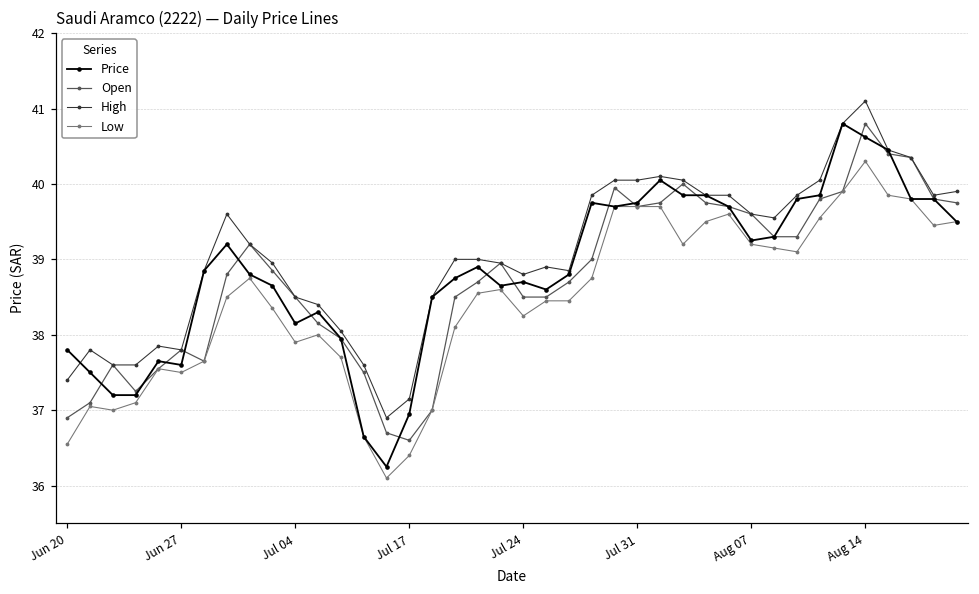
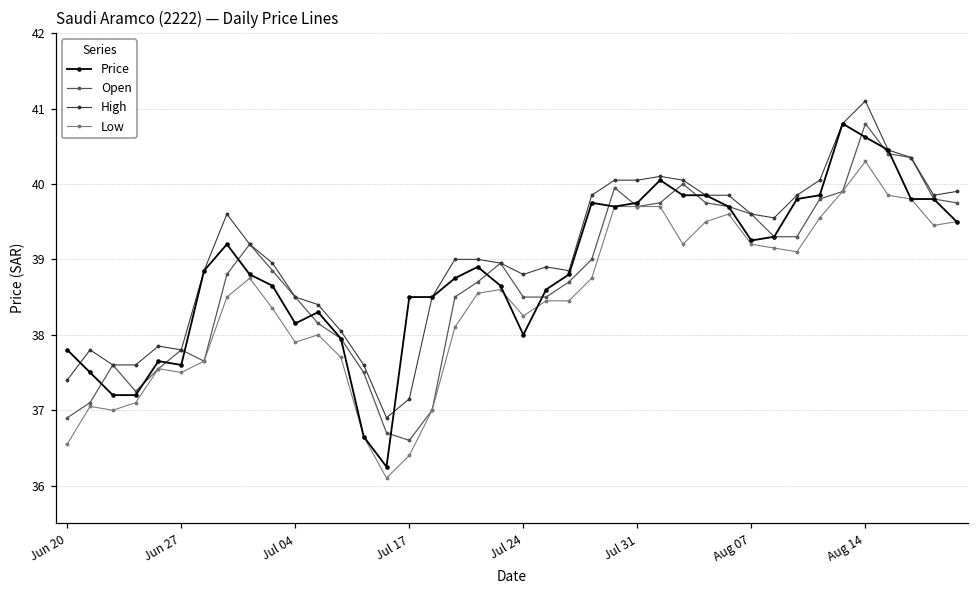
  {
    "Price": {
      "Jun 20": 37.8,
      "Jun 27": 37.6,
      "Jul 04": 38.2,
-     "Jul 17": 37.0,
-     "Jul 24": 38.7,
+     "Jul 17": 38.5,
+     "Jul 24": 38.0,
      "Jul 31": 39.8,
      "Aug 07": 39.3,
      "Aug 14": 40.6
    }
  }
